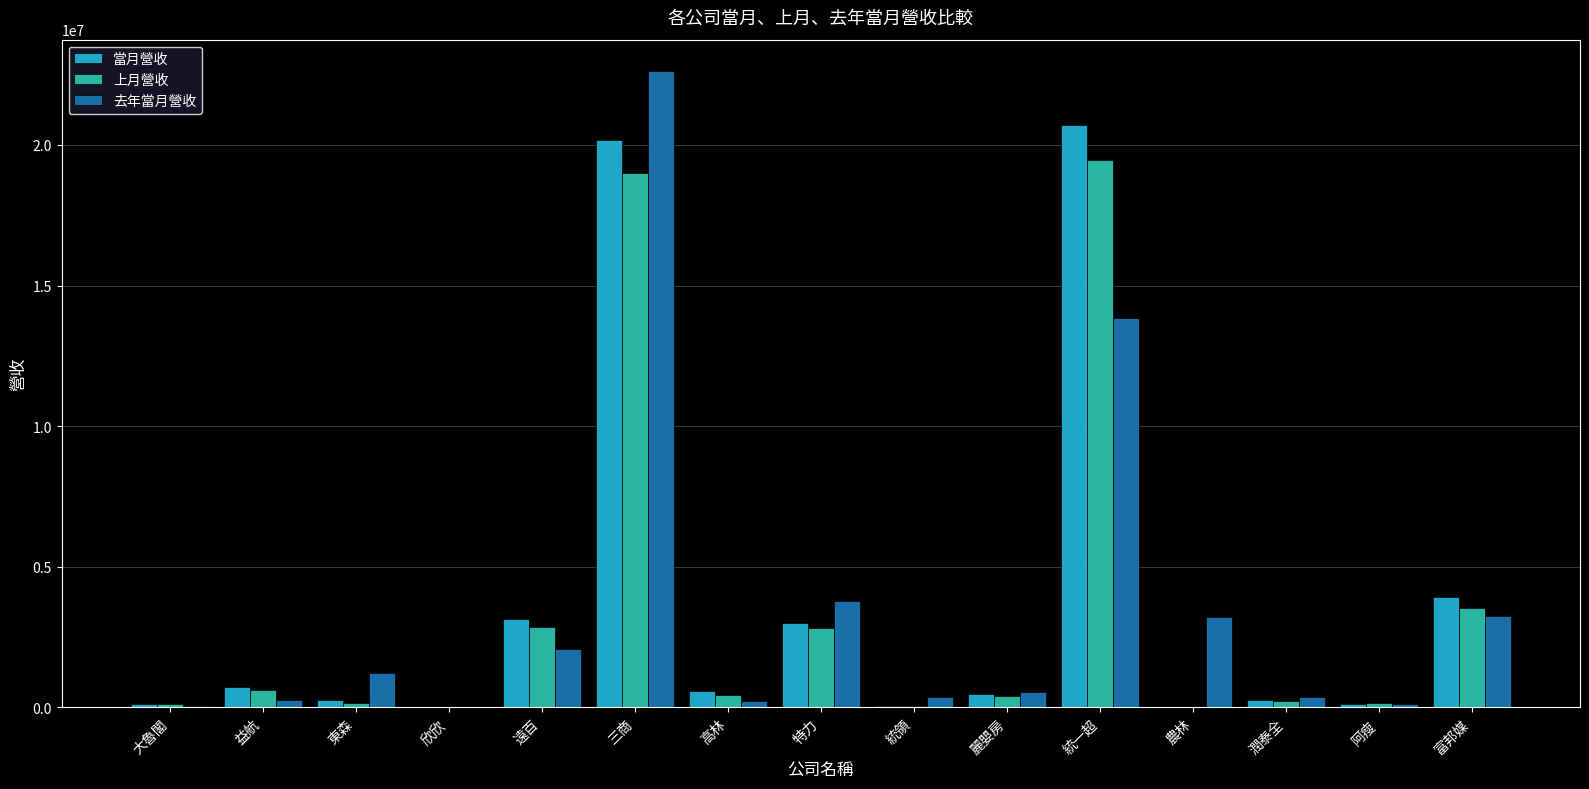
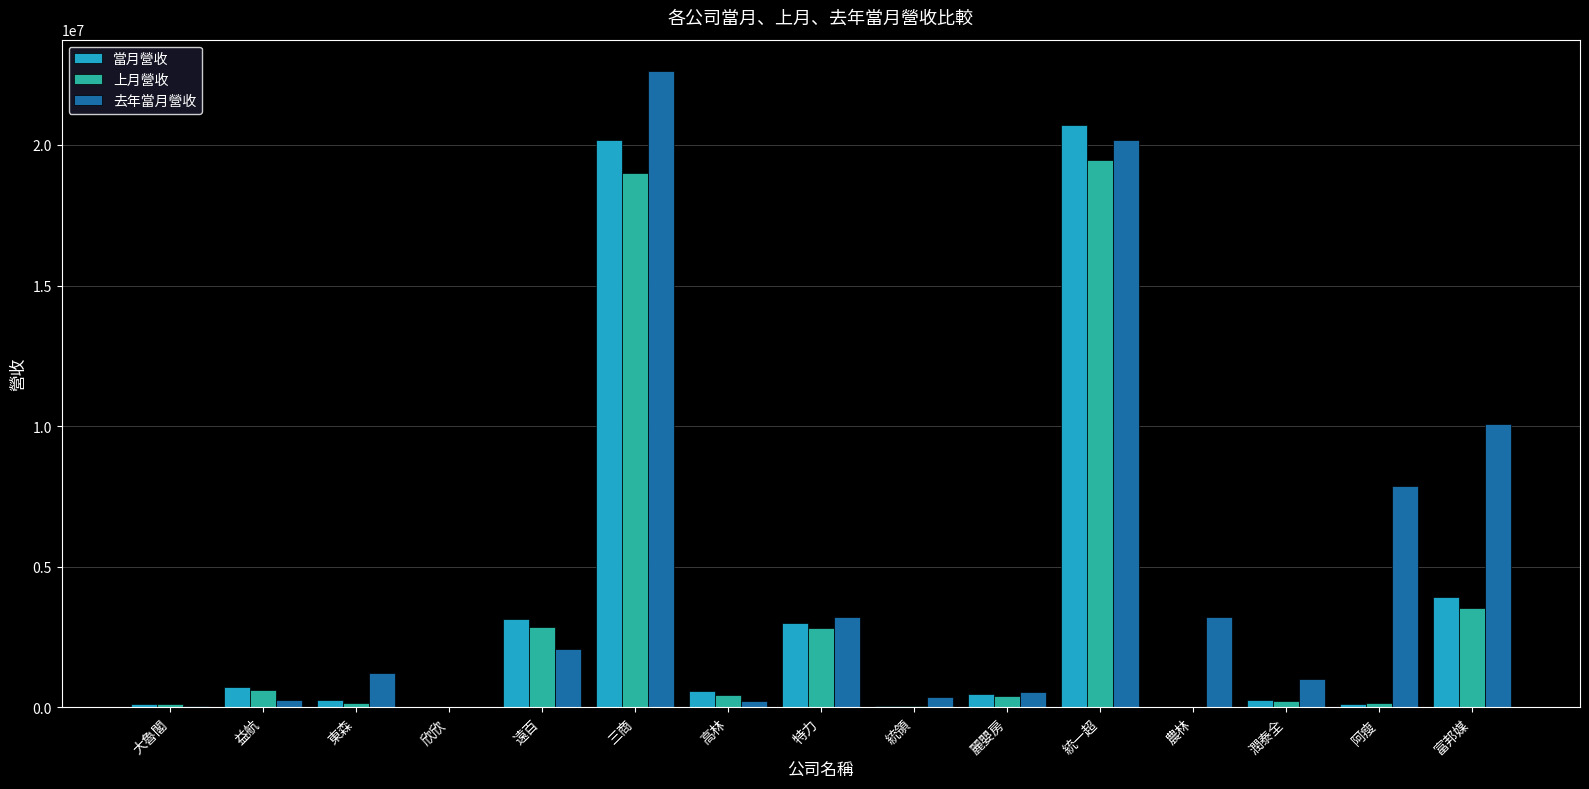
  {
    "去年當月營收": {
      "益航": 300000,
      "東森": 1200000,
      "遠百": 2100000,
      "三商": 22600000,
      "高林": 200000,
-     "特力": 3800000,
+     "特力": 3200000,
      "統領": 400000,
      "麗嬰房": 600000,
-     "統一超": 13900000,
+     "統一超": 20200000,
      "農林": 3200000,
-     "潤泰全": 400000,
-     "阿瘦": 100000,
-     "富邦媒": 3200000
+     "潤泰全": 1000000,
+     "阿瘦": 7900000,
+     "富邦媒": 10100000
    }
  }
